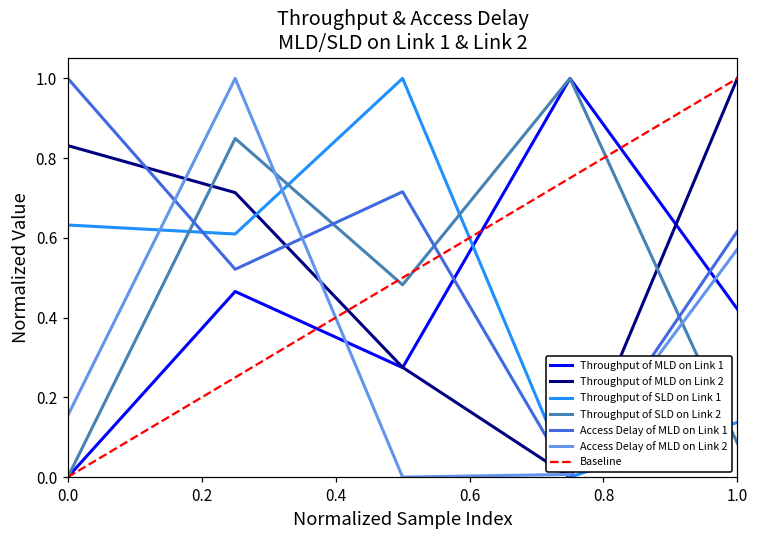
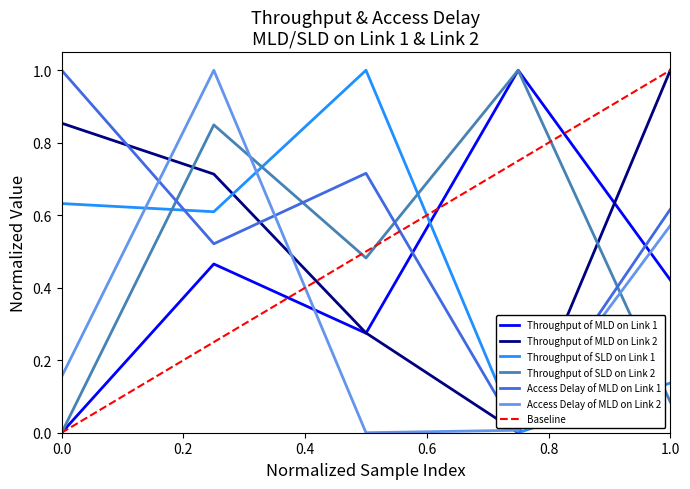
  {
    "Throughput of MLD on Link 1": {
      "1.0": 0.42
    },
    "Throughput of MLD on Link 2": {
-     "0.0": 0.83
+     "0.0": 0.85
    },
    "Throughput of SLD on Link 1": {
      "0.0": 0.63,
      "1.0": 0.14
    }
  }
